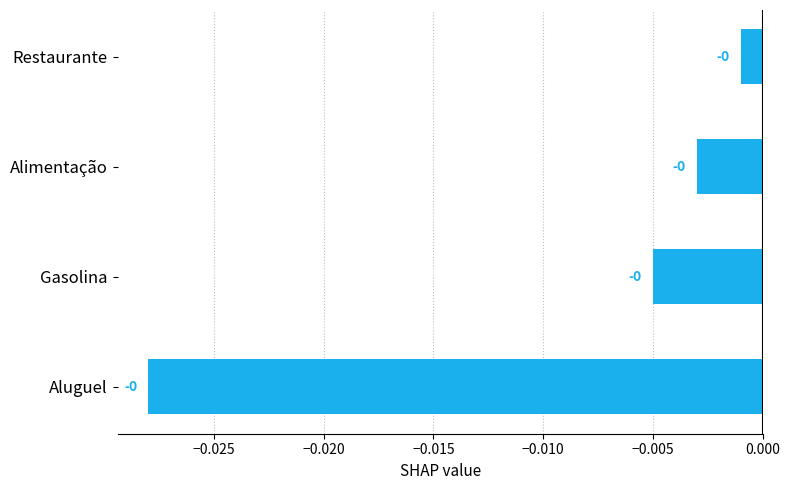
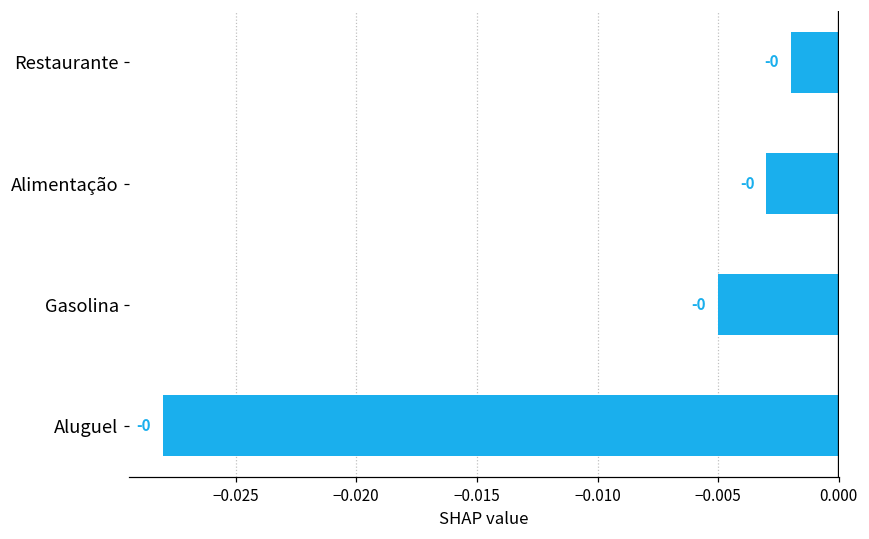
  {
-   "Restaurante": -0.001
+   "Restaurante": -0.002
  }
